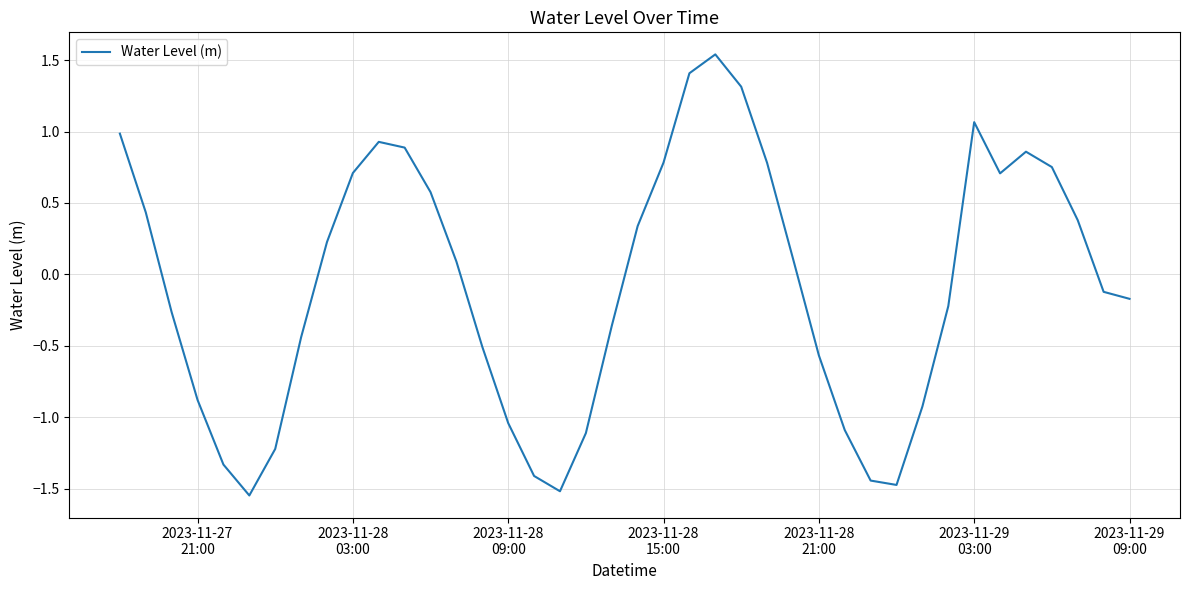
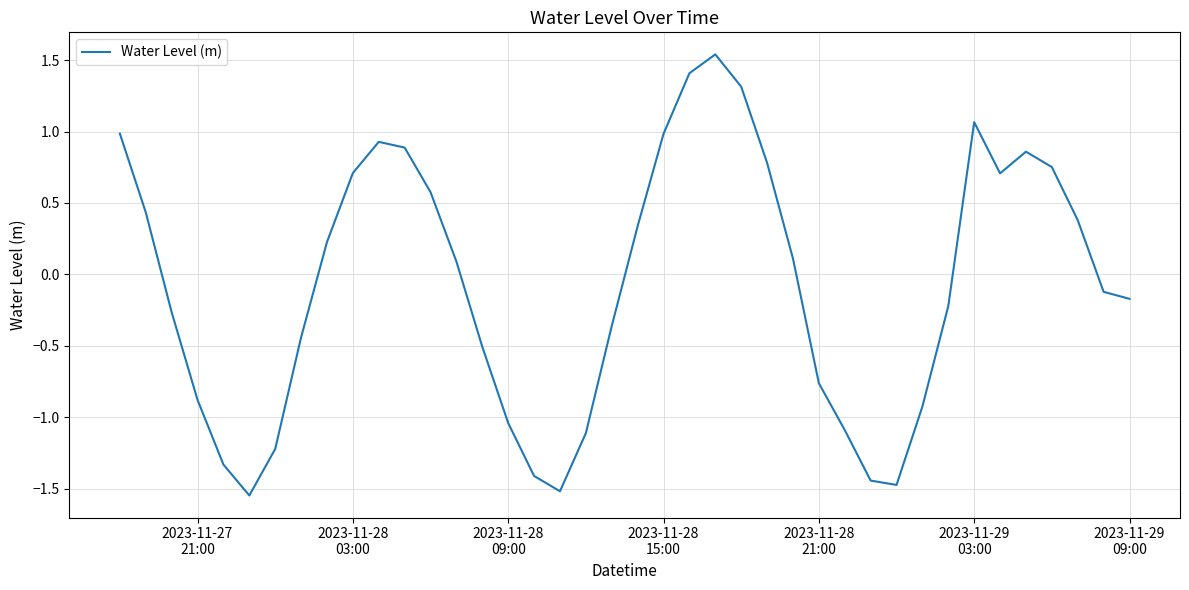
  {
    "2023-11-27 21:00": -0.88,
    "2023-11-28 03:00": 0.71,
    "2023-11-28 09:00": -1.04,
-   "2023-11-28 15:00": 0.78,
-   "2023-11-28 21:00": -0.57,
+   "2023-11-28 15:00": 0.98,
+   "2023-11-28 21:00": -0.76,
    "2023-11-29 03:00": 1.07,
    "2023-11-29 09:00": -0.17
  }
